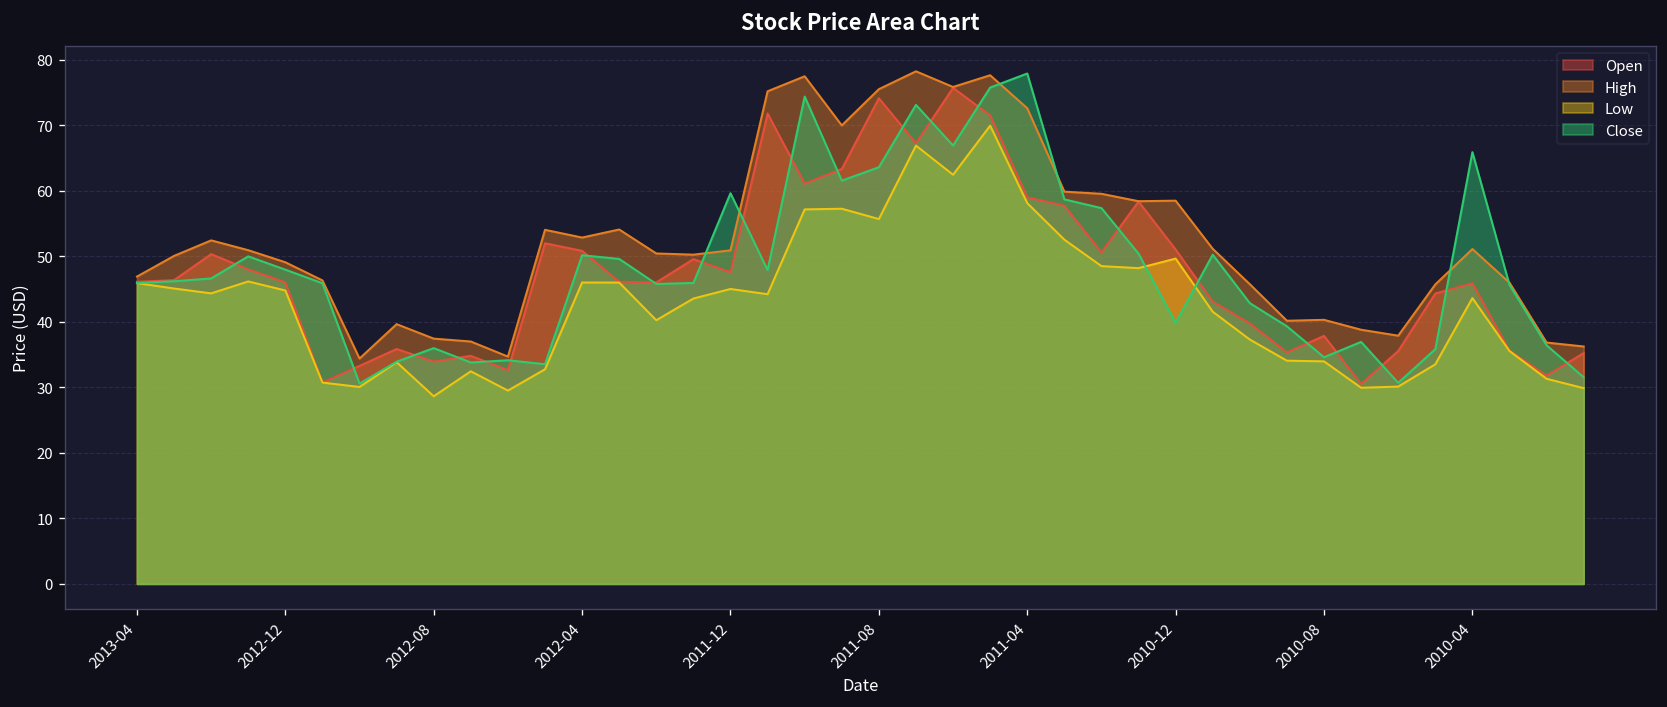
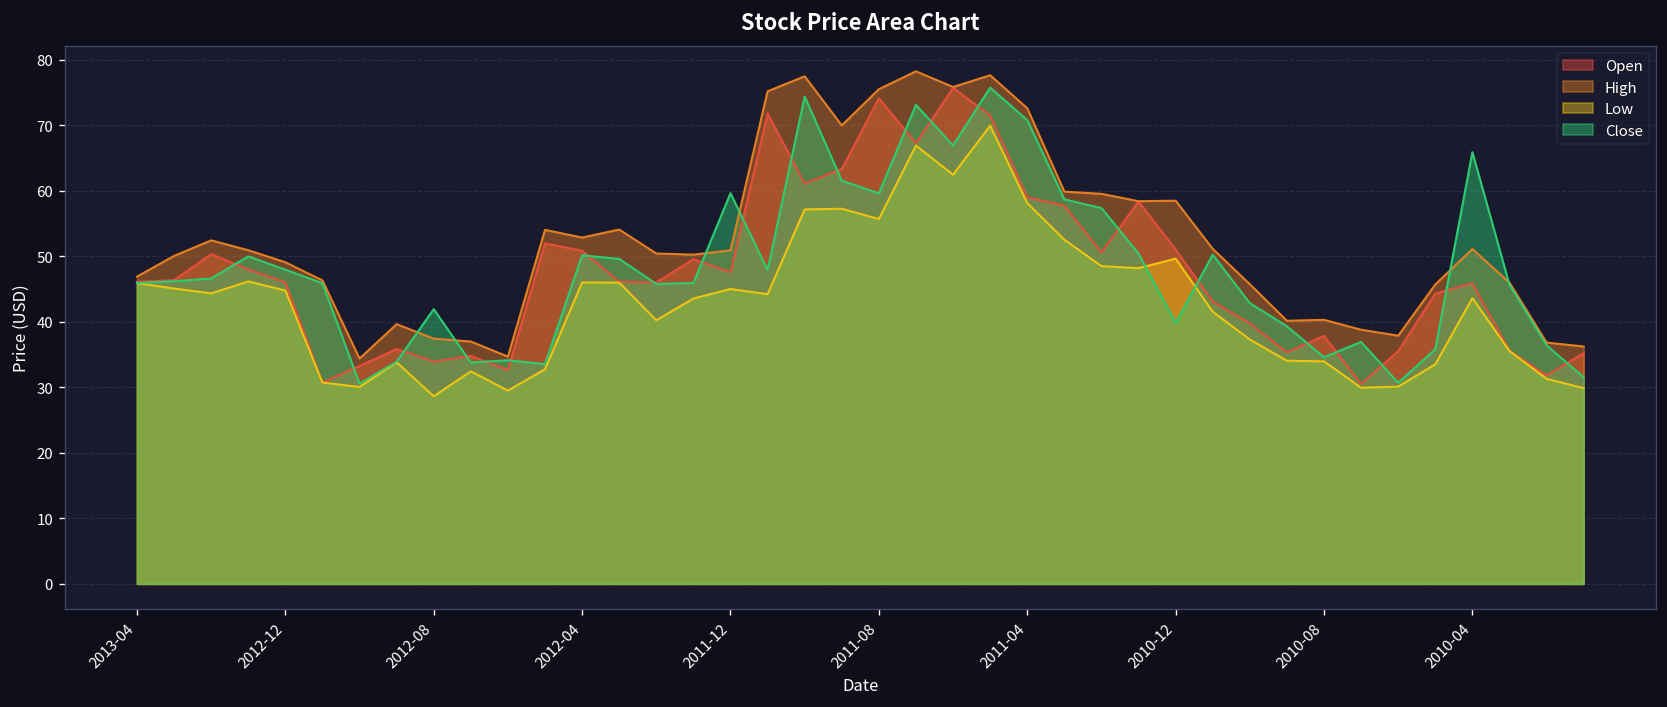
  {
    "Close": {
      "2012-12": 48,
-     "2012-08": 36,
+     "2012-08": 42,
      "2012-04": 50,
      "2011-12": 60,
-     "2011-08": 64,
-     "2011-04": 78,
+     "2011-08": 60,
+     "2011-04": 71,
      "2010-12": 40,
      "2010-08": 35,
      "2010-04": 66
    }
  }
